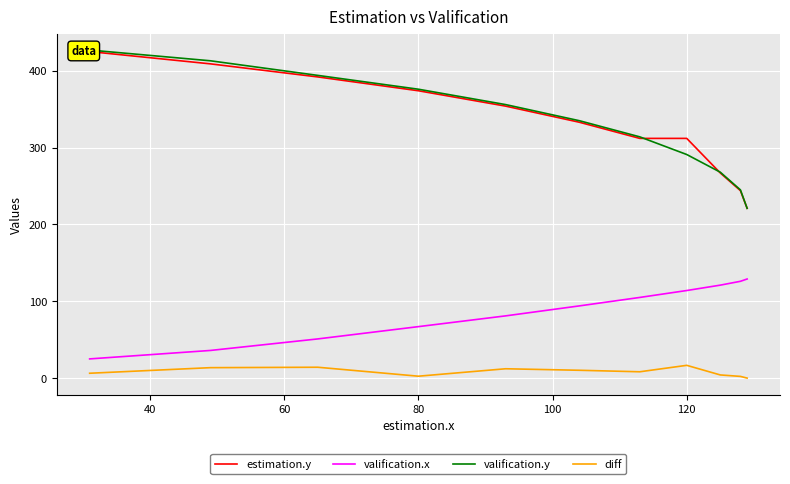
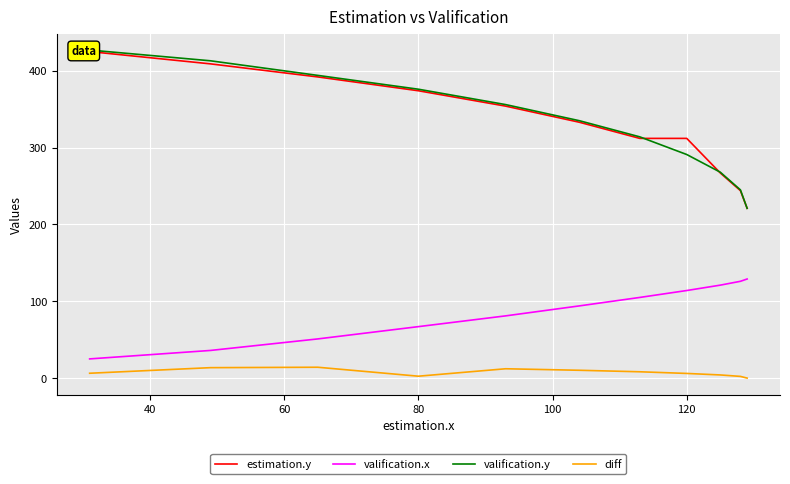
  {
    "estimation.y": {
      "120": 310
    },
    "valification.x": {
      "80": 70,
      "120": 110
    },
    "valification.y": {
      "120": 290
    },
    "diff": {
      "80": 0,
-     "120": 20
+     "120": 10
    }
  }
